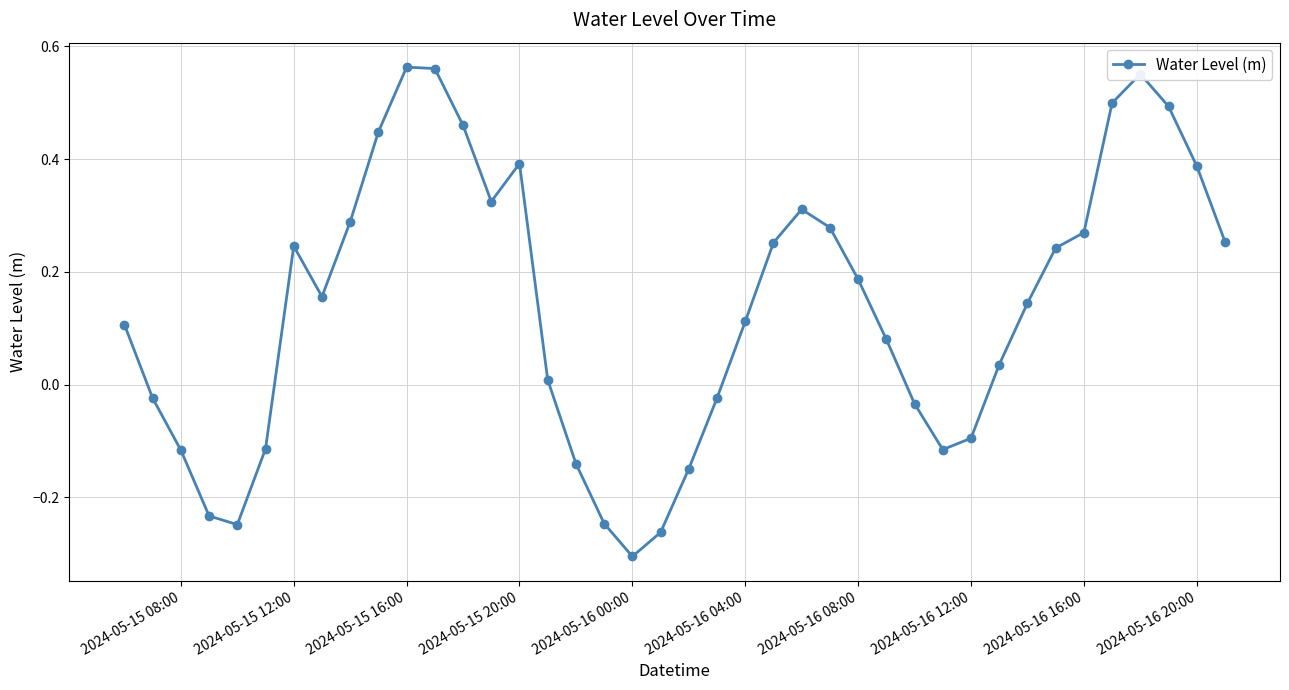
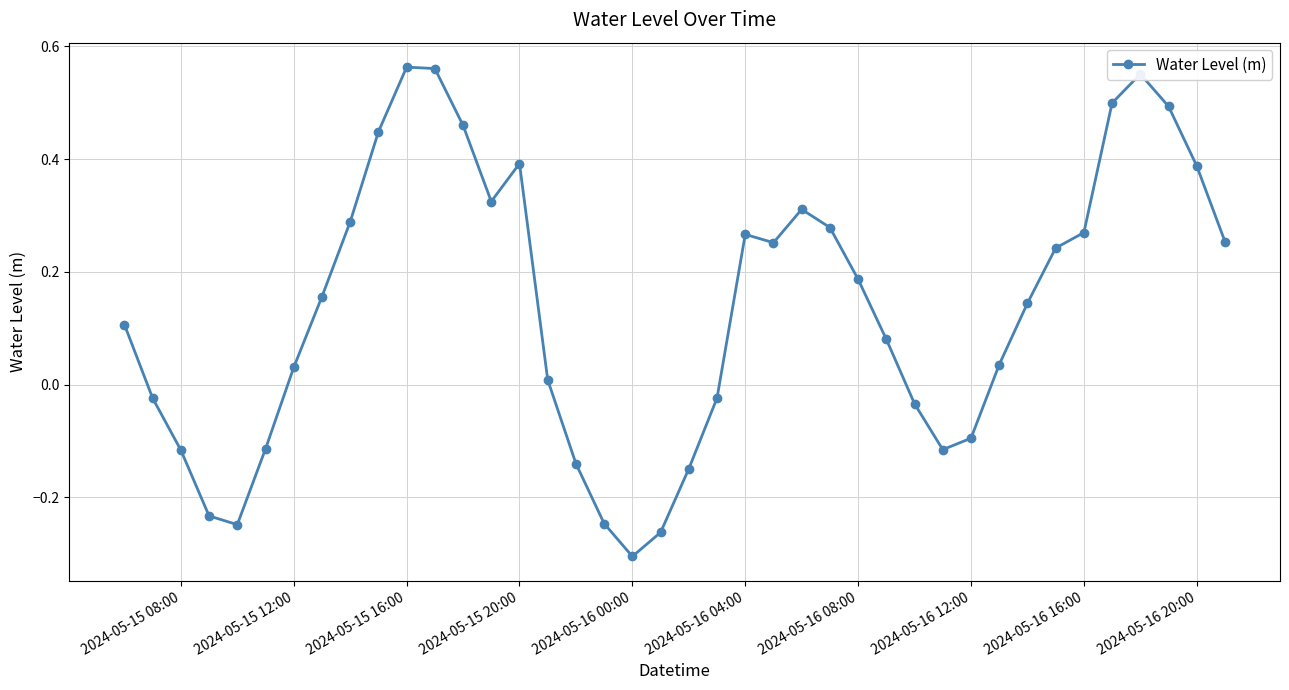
  {
    "2024-05-15 08:00": -0.12,
-   "2024-05-15 12:00": 0.25,
+   "2024-05-15 12:00": 0.03,
    "2024-05-15 16:00": 0.56,
    "2024-05-15 20:00": 0.39,
    "2024-05-16 00:00": -0.30,
-   "2024-05-16 04:00": 0.11,
+   "2024-05-16 04:00": 0.27,
    "2024-05-16 08:00": 0.19,
    "2024-05-16 12:00": -0.10,
    "2024-05-16 16:00": 0.27,
    "2024-05-16 20:00": 0.39
  }
